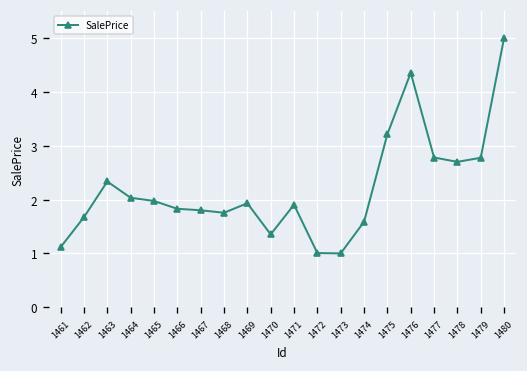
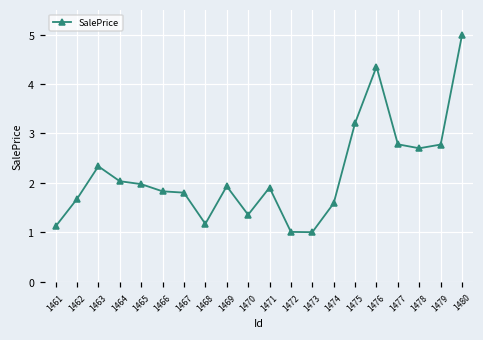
  {
    "1461": 1.1,
    "1462": 1.7,
    "1463": 2.3,
    "1464": 2.0,
    "1465": 2.0,
    "1466": 1.8,
    "1467": 1.8,
-   "1468": 1.8,
+   "1468": 1.2,
    "1469": 1.9,
    "1470": 1.4,
    "1471": 1.9,
    "1472": 1.0,
    "1473": 1.0,
    "1474": 1.6,
    "1475": 3.2,
    "1476": 4.4,
    "1477": 2.8,
    "1478": 2.7,
    "1479": 2.8,
    "1480": 5.0
  }
